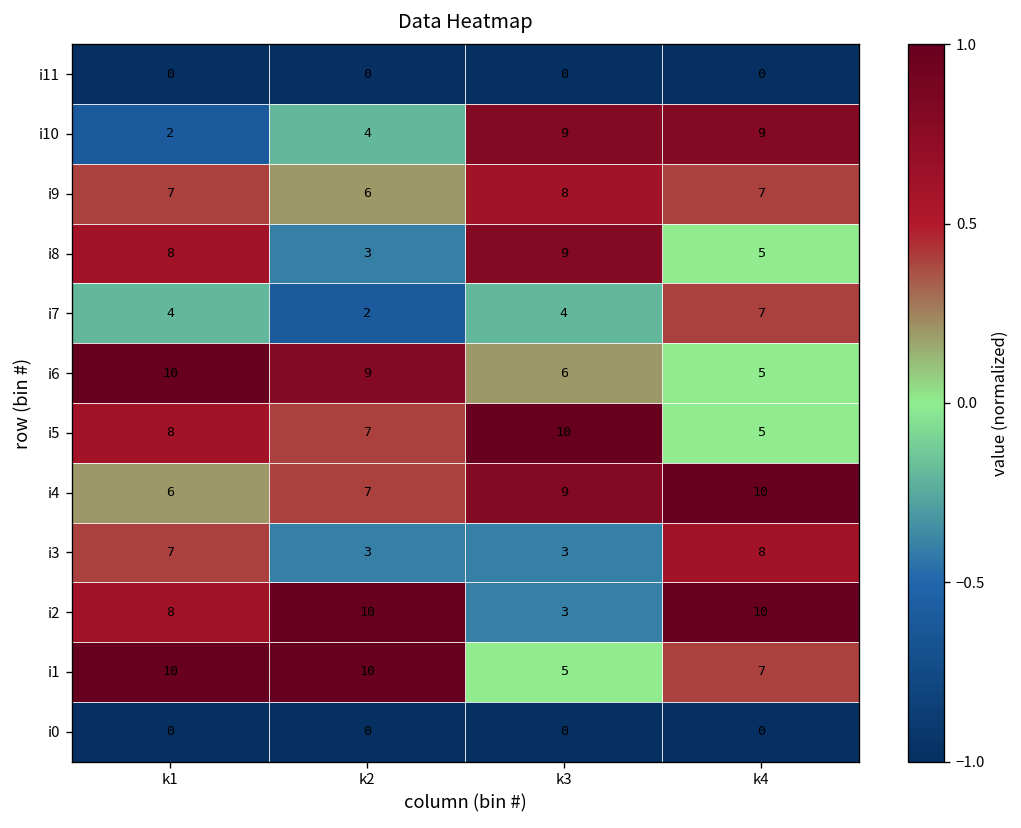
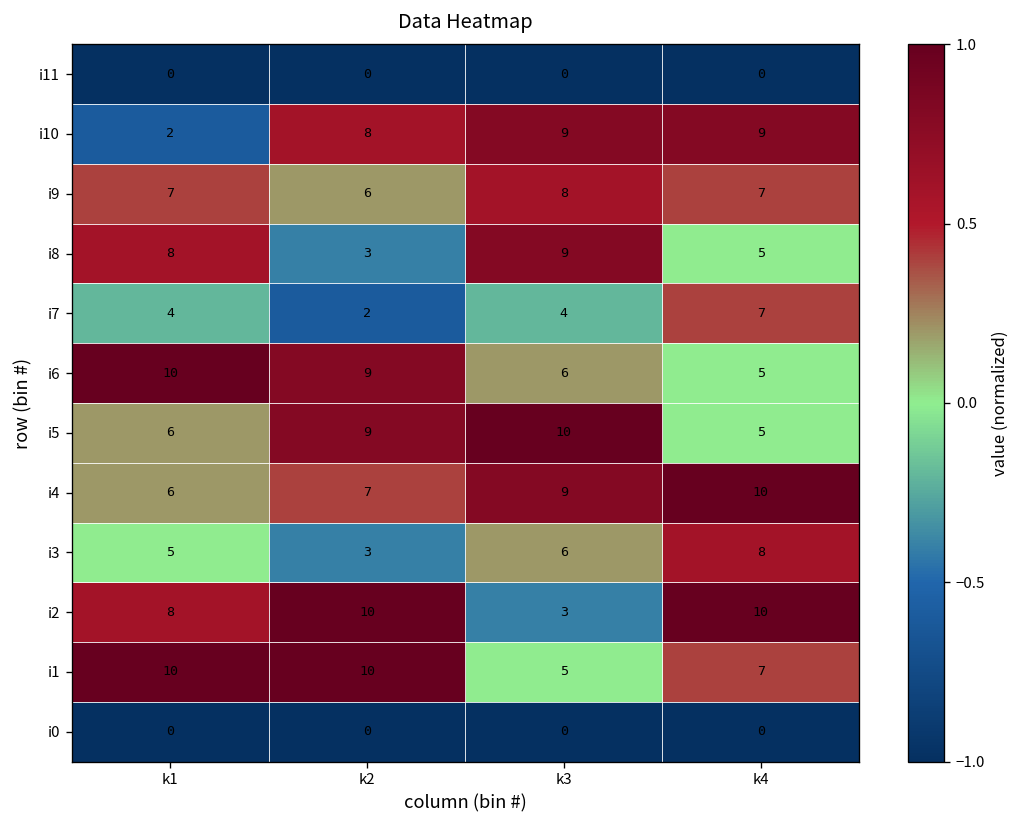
  {
    "i11": {
      "k1": 0,
      "k2": 0,
      "k3": 0,
      "k4": 0
    },
    "i10": {
      "k1": 2,
-     "k2": 4,
+     "k2": 8,
      "k3": 9,
      "k4": 9
    },
    "i9": {
      "k1": 7,
      "k2": 6,
      "k3": 8,
      "k4": 7
    },
    "i8": {
      "k1": 8,
      "k2": 3,
      "k3": 9,
      "k4": 5
    },
    "i7": {
      "k1": 4,
      "k2": 2,
      "k3": 4,
      "k4": 7
    },
    "i6": {
      "k1": 10,
      "k2": 9,
      "k3": 6,
      "k4": 5
    },
    "i5": {
-     "k1": 8,
-     "k2": 7,
+     "k1": 6,
+     "k2": 9,
      "k3": 10,
      "k4": 5
    },
    "i4": {
      "k1": 6,
      "k2": 7,
      "k3": 9,
      "k4": 10
    },
    "i3": {
-     "k1": 7,
+     "k1": 5,
      "k2": 3,
-     "k3": 3,
+     "k3": 6,
      "k4": 8
    },
    "i2": {
      "k1": 8,
      "k2": 10,
      "k3": 3,
      "k4": 10
    },
    "i1": {
      "k1": 10,
      "k2": 10,
      "k3": 5,
      "k4": 7
    },
    "i0": {
      "k1": 0,
      "k2": 0,
      "k3": 0,
      "k4": 0
    }
  }
